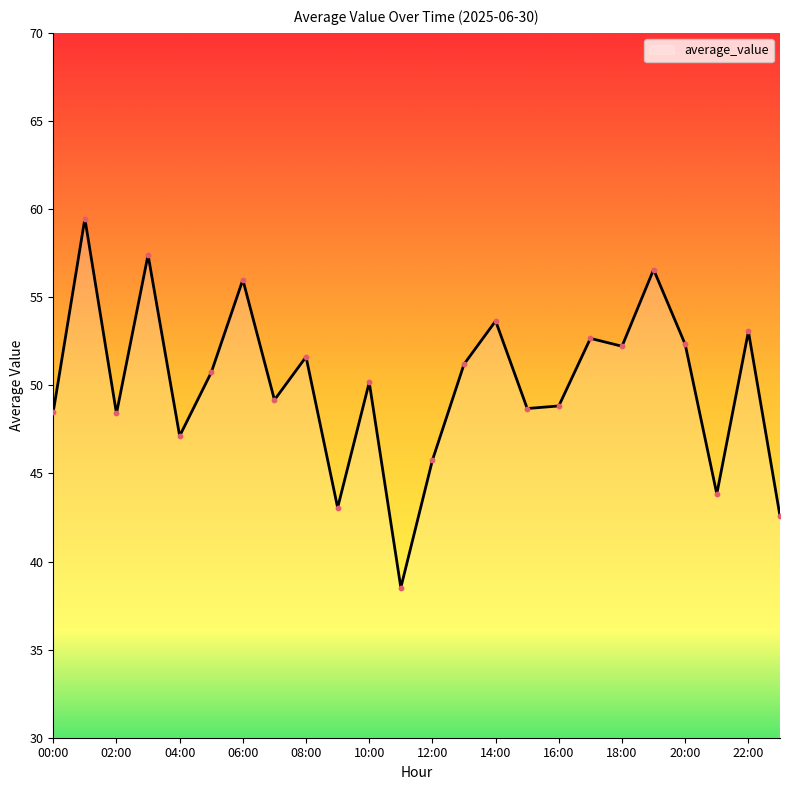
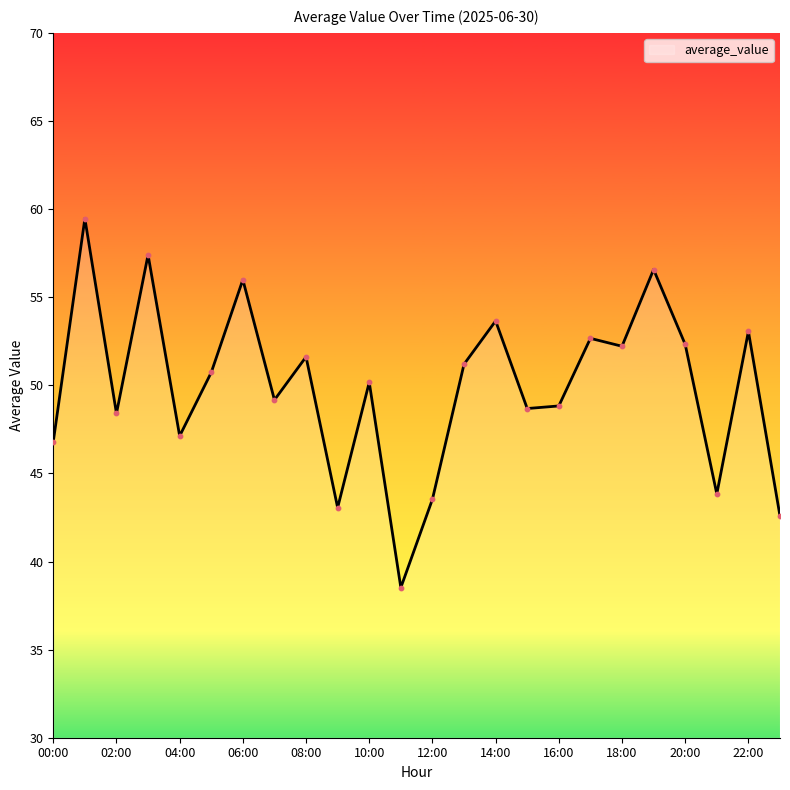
  {
-   "00:00": 48.5,
+   "00:00": 46.8,
    "02:00": 48.4,
    "04:00": 47.1,
    "06:00": 56.0,
    "08:00": 51.6,
    "10:00": 50.2,
-   "12:00": 45.8,
+   "12:00": 43.5,
    "14:00": 53.7,
    "16:00": 48.8,
    "18:00": 52.2,
    "20:00": 52.3,
    "22:00": 53.1
  }
